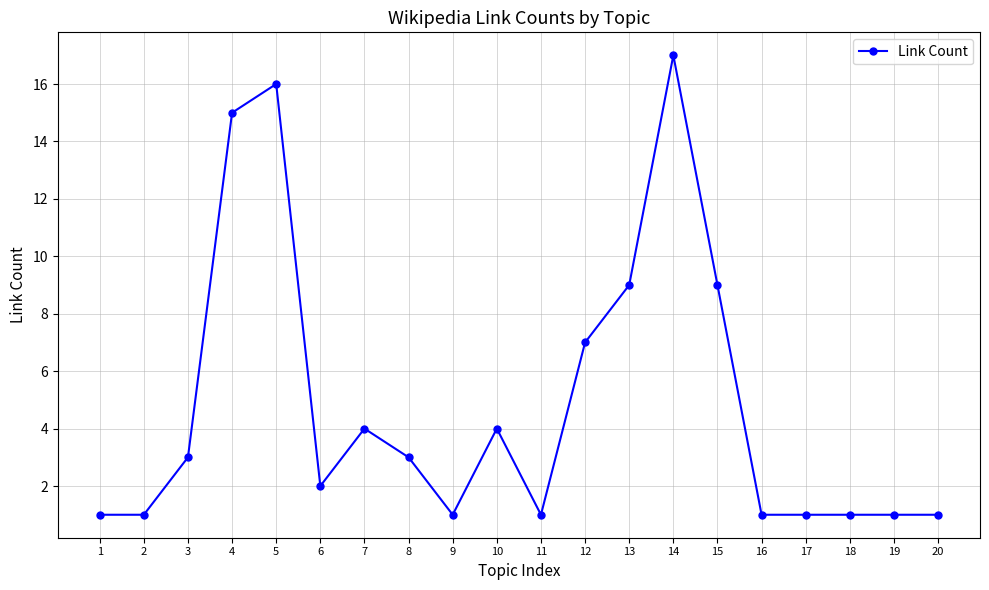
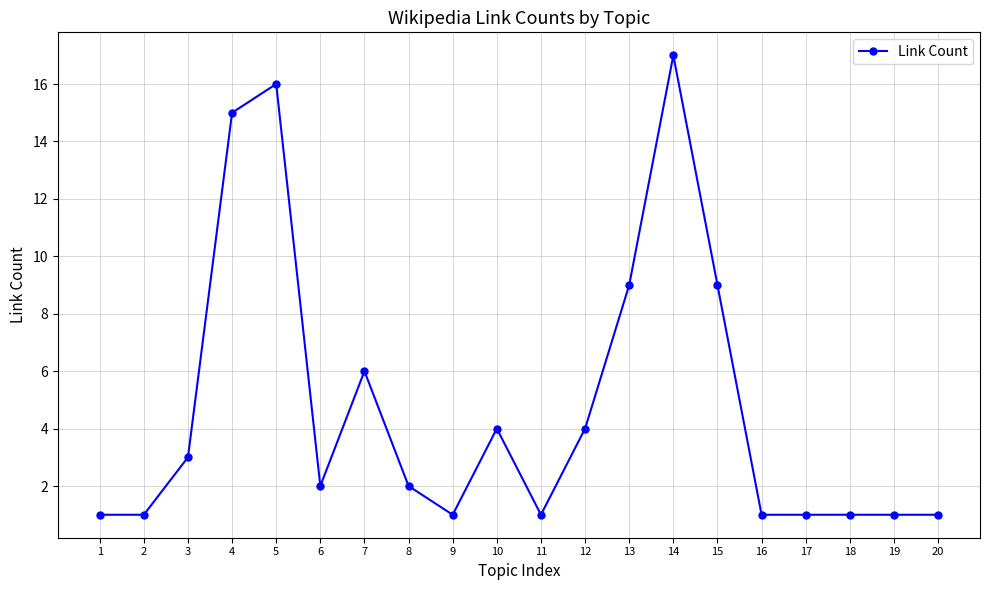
  {
    "1": 1,
    "2": 1,
    "3": 3,
    "4": 15,
    "5": 16,
    "6": 2,
-   "7": 4,
-   "8": 3,
+   "7": 6,
+   "8": 2,
    "9": 1,
    "10": 4,
    "11": 1,
-   "12": 7,
+   "12": 4,
    "13": 9,
    "14": 17,
    "15": 9,
    "16": 1,
    "17": 1,
    "18": 1,
    "19": 1,
    "20": 1
  }
